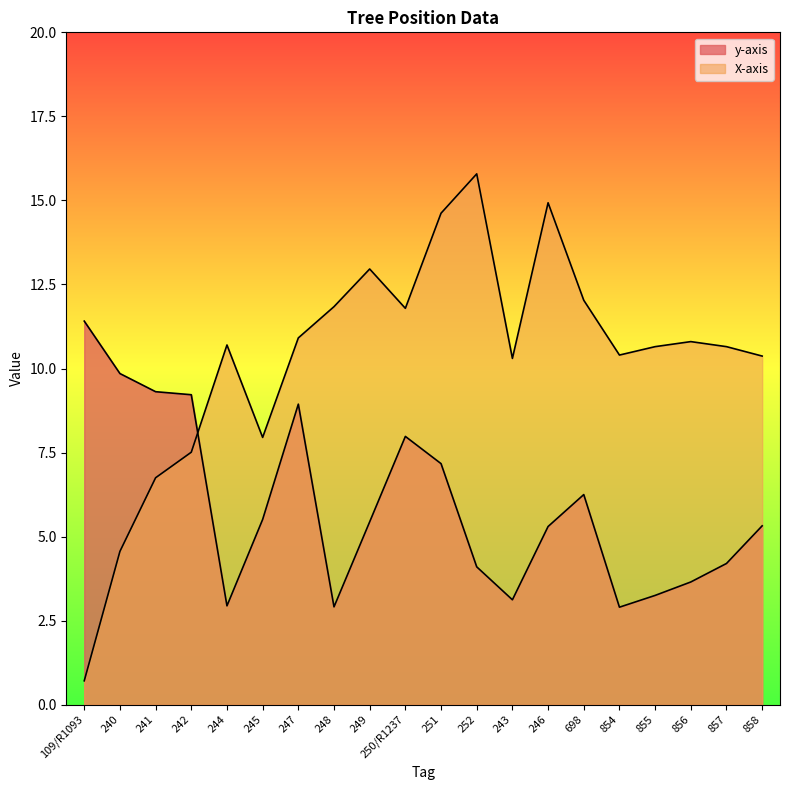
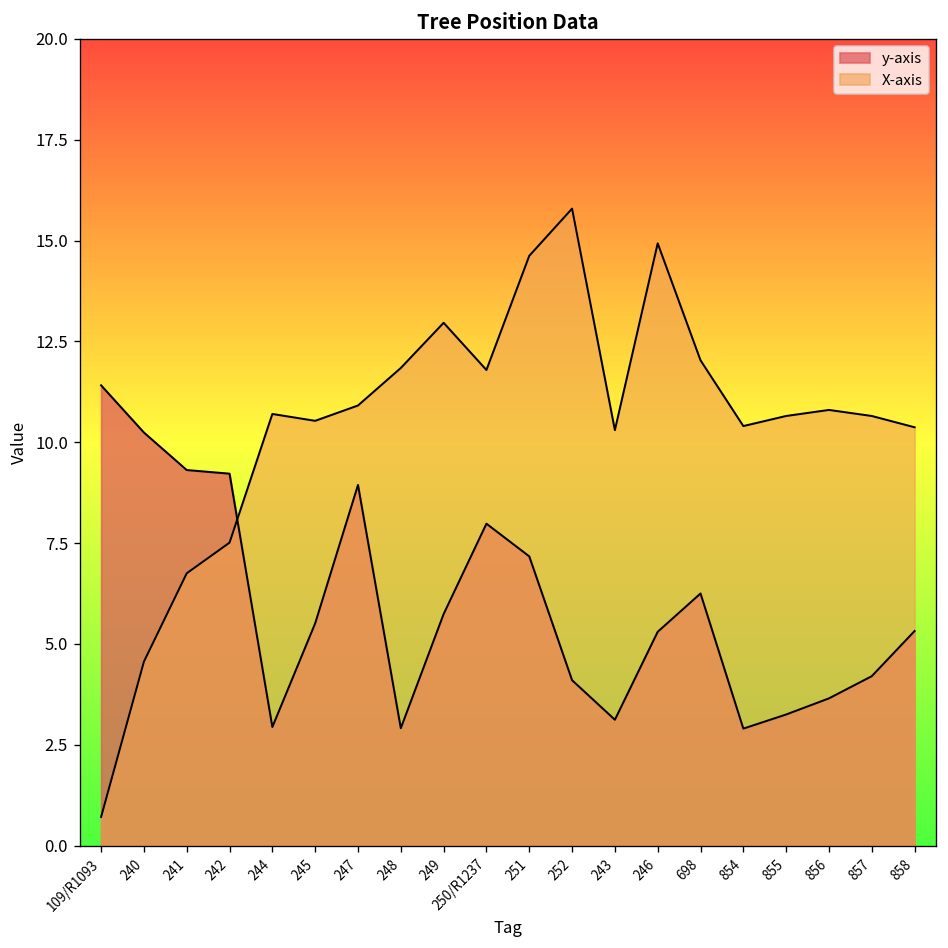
  {
    "y-axis": {
      "109/R1093": 11.4,
-     "240": 9.9,
+     "240": 10.2,
      "241": 9.3,
      "242": 9.2,
      "244": 2.9,
      "245": 5.5,
      "247": 8.9,
      "248": 2.9,
-     "249": 5.4,
+     "249": 5.7,
      "250/R1237": 8.0,
      "251": 7.2,
      "252": 4.1,
      "243": 3.1,
      "246": 5.3,
      "698": 6.3,
      "854": 2.9,
      "855": 3.3,
      "856": 3.7,
      "857": 4.2,
      "858": 5.3
    },
    "X-axis": {
      "109/R1093": 0.7,
      "240": 4.6,
      "241": 6.8,
      "242": 7.5,
      "244": 10.7,
-     "245": 8.0,
+     "245": 10.5,
      "247": 10.9,
      "248": 11.8,
      "249": 13.0,
      "250/R1237": 11.8,
      "251": 14.6,
      "252": 15.8,
      "243": 10.3,
      "246": 14.9,
      "698": 12.0,
      "854": 10.4,
      "855": 10.7,
      "856": 10.8,
      "857": 10.7,
      "858": 10.4
    }
  }
